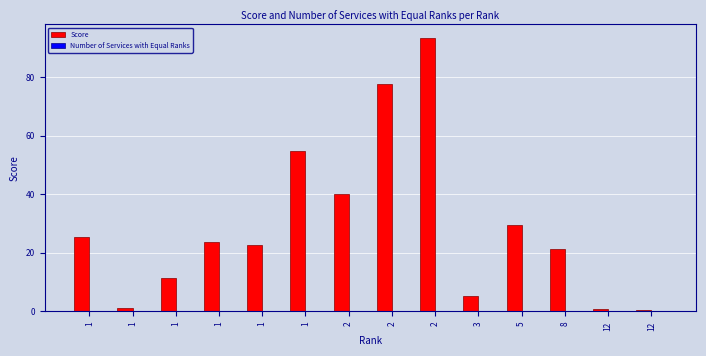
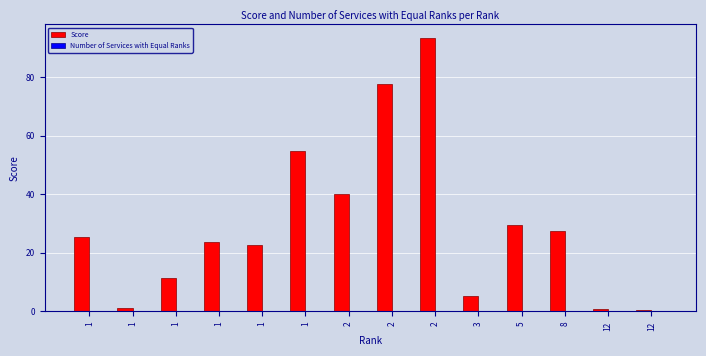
  {
    "Score": {
      "3": 5,
      "5": 29,
-     "8": 21
+     "8": 27
    },
    "Number of Services with Equal Ranks": {
      "3": 0,
      "5": 0,
      "8": 0
    }
  }
